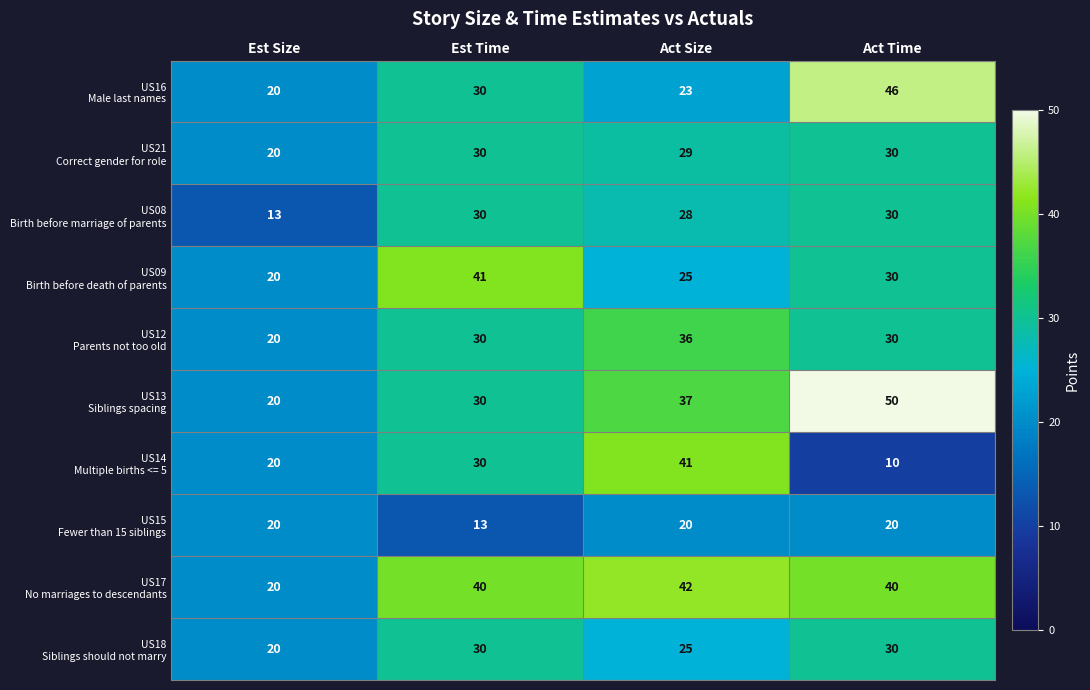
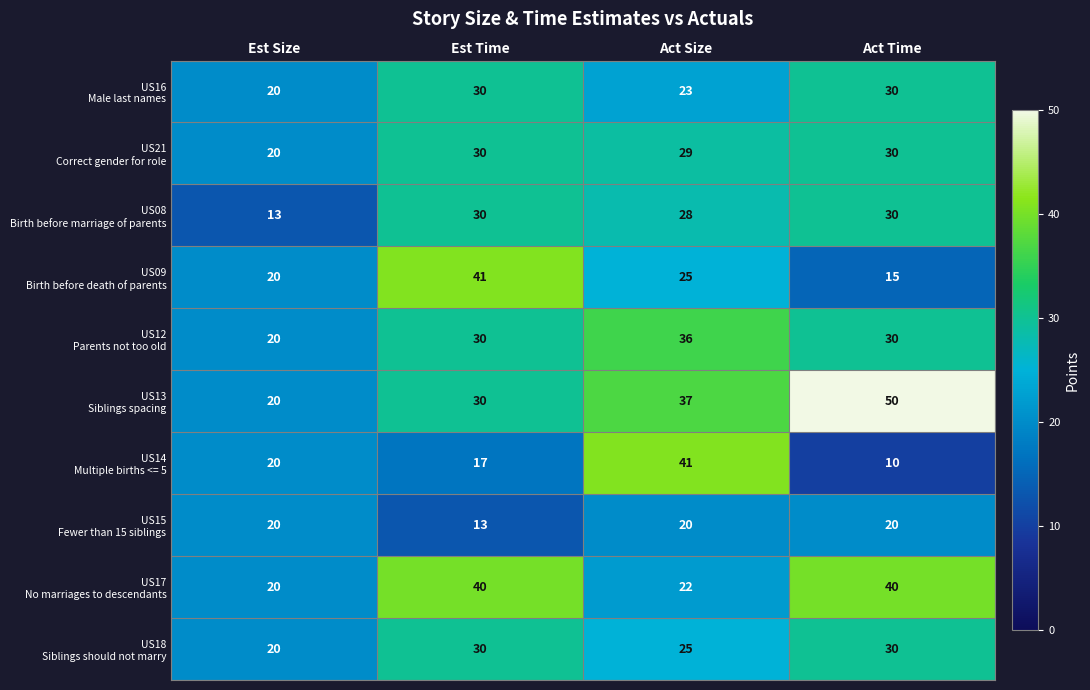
  {
    "US16 Male last names": {
      "Est Size": 20,
      "Est Time": 30,
      "Act Size": 23,
-     "Act Time": 46
+     "Act Time": 30
    },
    "US21 Correct gender for role": {
      "Est Size": 20,
      "Est Time": 30,
      "Act Size": 29,
      "Act Time": 30
    },
    "US08 Birth before marriage of parents": {
      "Est Size": 13,
      "Est Time": 30,
      "Act Size": 28,
      "Act Time": 30
    },
    "US09 Birth before death of parents": {
      "Est Size": 20,
      "Est Time": 41,
      "Act Size": 25,
-     "Act Time": 30
+     "Act Time": 15
    },
    "US12 Parents not too old": {
      "Est Size": 20,
      "Est Time": 30,
      "Act Size": 36,
      "Act Time": 30
    },
    "US13 Siblings spacing": {
      "Est Size": 20,
      "Est Time": 30,
      "Act Size": 37,
      "Act Time": 50
    },
    "US14 Multiple births <= 5": {
      "Est Size": 20,
-     "Est Time": 30,
+     "Est Time": 17,
      "Act Size": 41,
      "Act Time": 10
    },
    "US15 Fewer than 15 siblings": {
      "Est Size": 20,
      "Est Time": 13,
      "Act Size": 20,
      "Act Time": 20
    },
    "US17 No marriages to descendants": {
      "Est Size": 20,
      "Est Time": 40,
-     "Act Size": 42,
+     "Act Size": 22,
      "Act Time": 40
    },
    "US18 Siblings should not marry": {
      "Est Size": 20,
      "Est Time": 30,
      "Act Size": 25,
      "Act Time": 30
    }
  }
